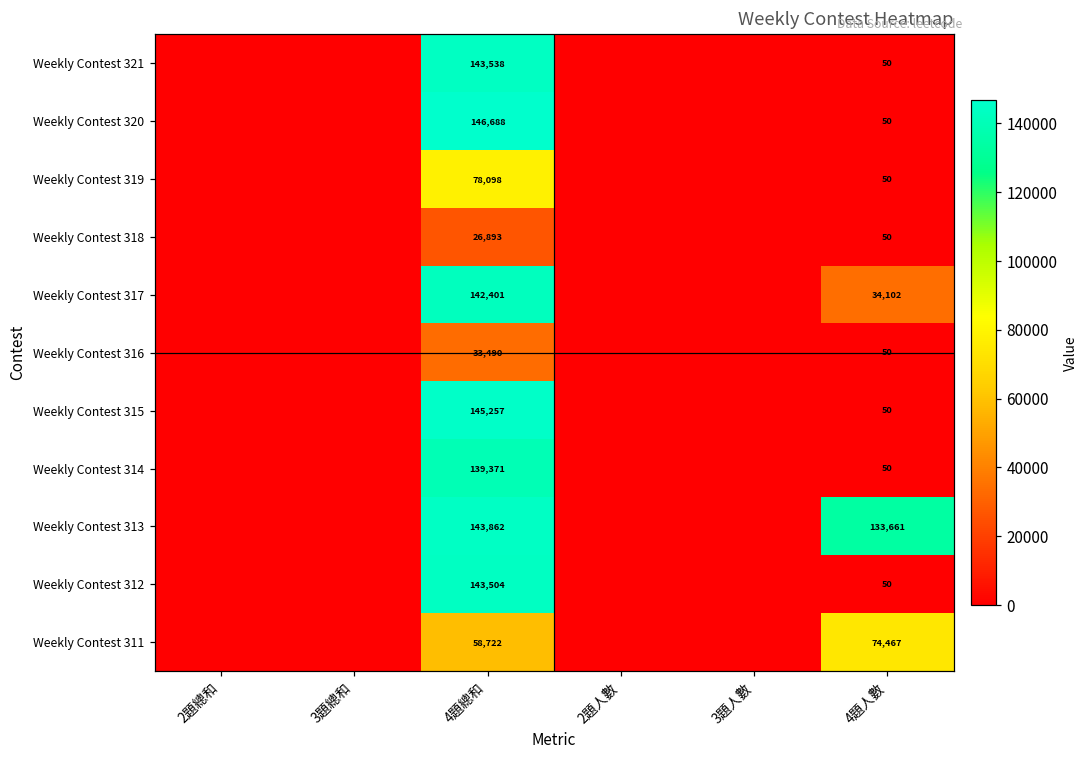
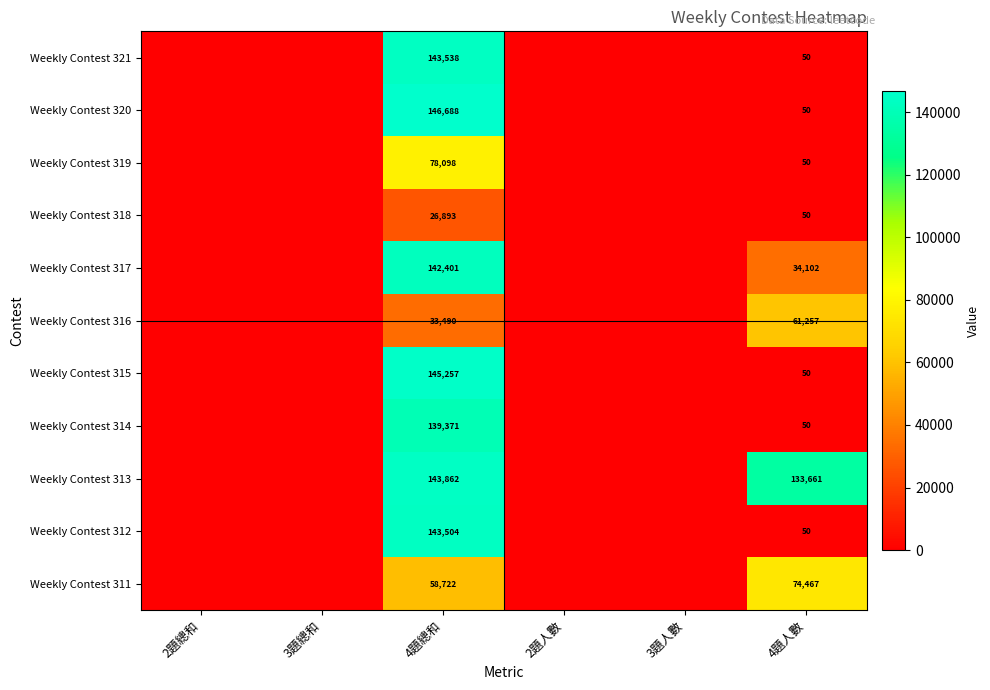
  {
    "Weekly Contest 321": {
      "4題總和": "143,538",
      "4題人數": "50"
    },
    "Weekly Contest 320": {
      "4題總和": "146,688",
      "4題人數": "50"
    },
    "Weekly Contest 319": {
      "4題總和": "78,098",
      "4題人數": "50"
    },
    "Weekly Contest 318": {
      "4題總和": "26,893",
      "4題人數": "50"
    },
    "Weekly Contest 317": {
      "4題總和": "142,401",
      "4題人數": "34,102"
    },
    "Weekly Contest 316": {
      "4題總和": "33,490",
-     "4題人數": "50"
+     "4題人數": "61,257"
    },
    "Weekly Contest 315": {
      "4題總和": "145,257",
      "4題人數": "50"
    },
    "Weekly Contest 314": {
      "4題總和": "139,371",
      "4題人數": "50"
    },
    "Weekly Contest 313": {
      "4題總和": "143,862",
      "4題人數": "133,661"
    },
    "Weekly Contest 312": {
      "4題總和": "143,504",
      "4題人數": "50"
    },
    "Weekly Contest 311": {
      "4題總和": "58,722",
      "4題人數": "74,467"
    }
  }
